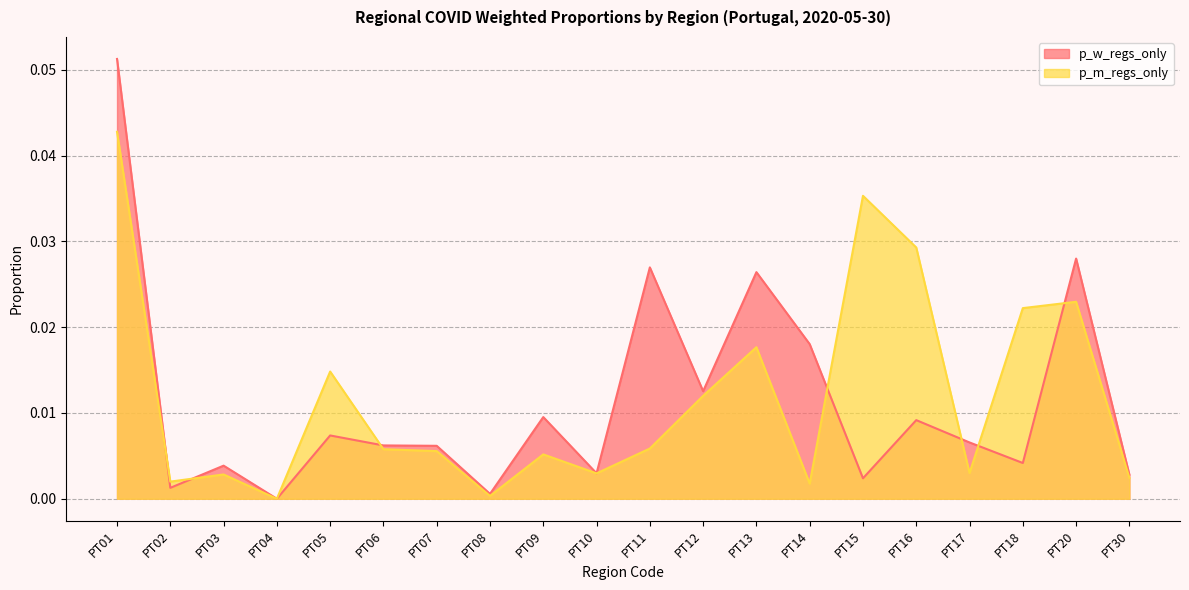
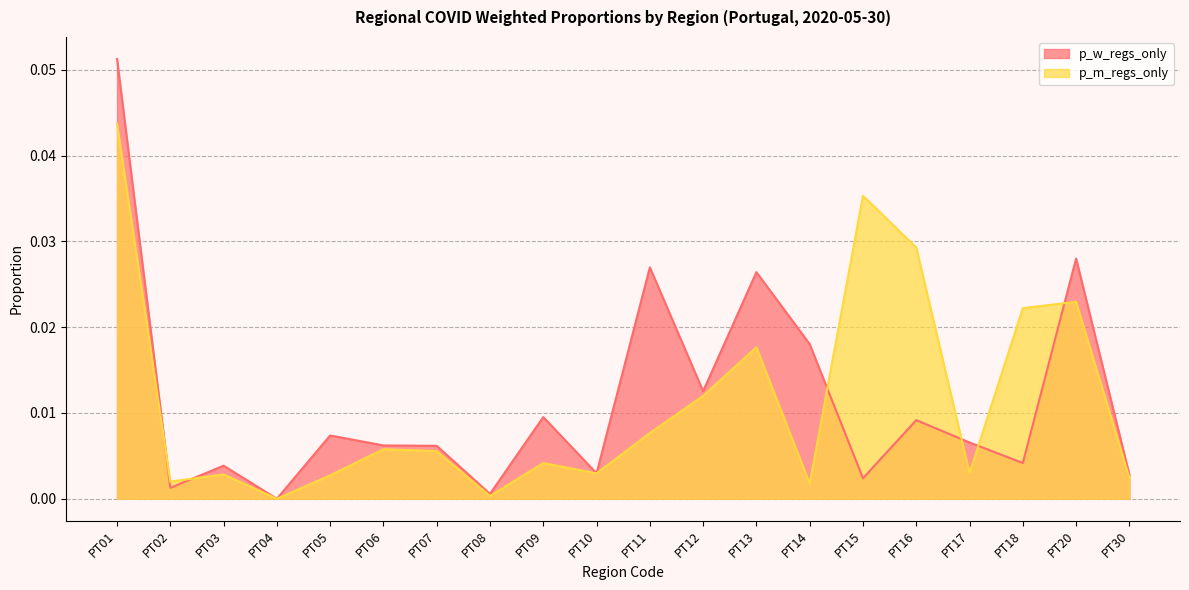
  {
    "p_w_regs_only": {
      "PT01": 0.051,
      "PT02": 0.001,
      "PT03": 0.004,
      "PT05": 0.007,
      "PT06": 0.006,
      "PT07": 0.006,
      "PT09": 0.010,
      "PT11": 0.027,
      "PT12": 0.013,
      "PT13": 0.026,
      "PT14": 0.018,
      "PT15": 0.002,
      "PT16": 0.009,
      "PT17": 0.007,
      "PT18": 0.004,
      "PT20": 0.028,
      "PT30": 0.003
    },
    "p_m_regs_only": {
-     "PT01": 0.043,
+     "PT01": 0.044,
      "PT02": 0.002,
      "PT03": 0.003,
-     "PT05": 0.015,
+     "PT05": 0.003,
      "PT06": 0.006,
      "PT07": 0.006,
-     "PT09": 0.005,
-     "PT11": 0.006,
+     "PT09": 0.004,
+     "PT11": 0.008,
      "PT12": 0.012,
      "PT13": 0.018,
      "PT14": 0.002,
      "PT15": 0.035,
      "PT16": 0.029,
      "PT17": 0.003,
      "PT18": 0.022,
      "PT20": 0.023,
      "PT30": 0.002
    }
  }
